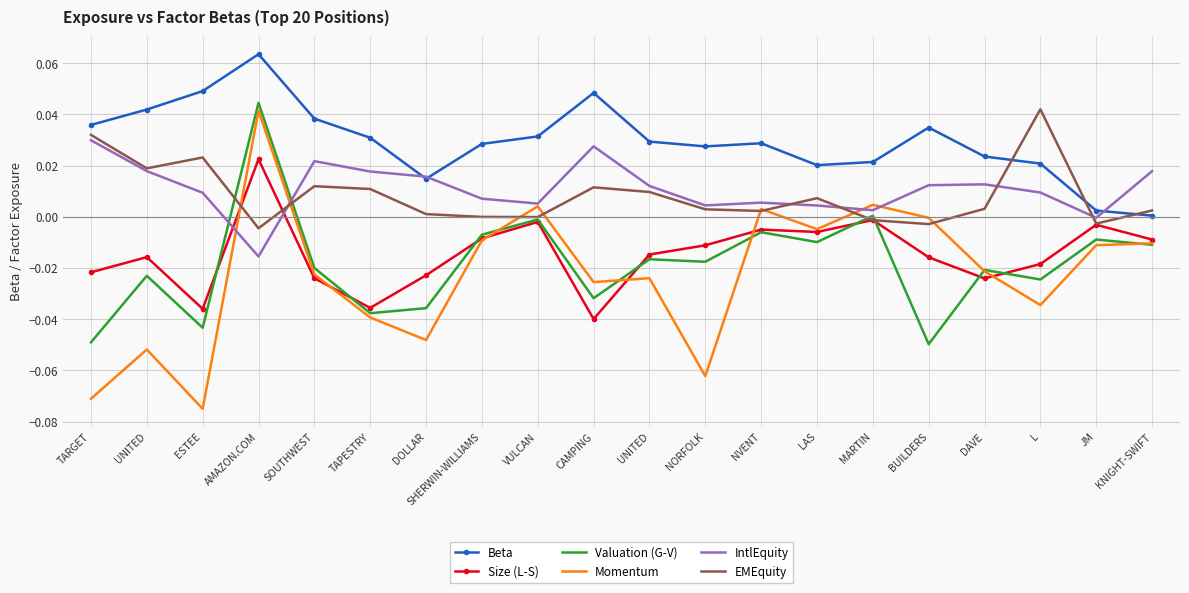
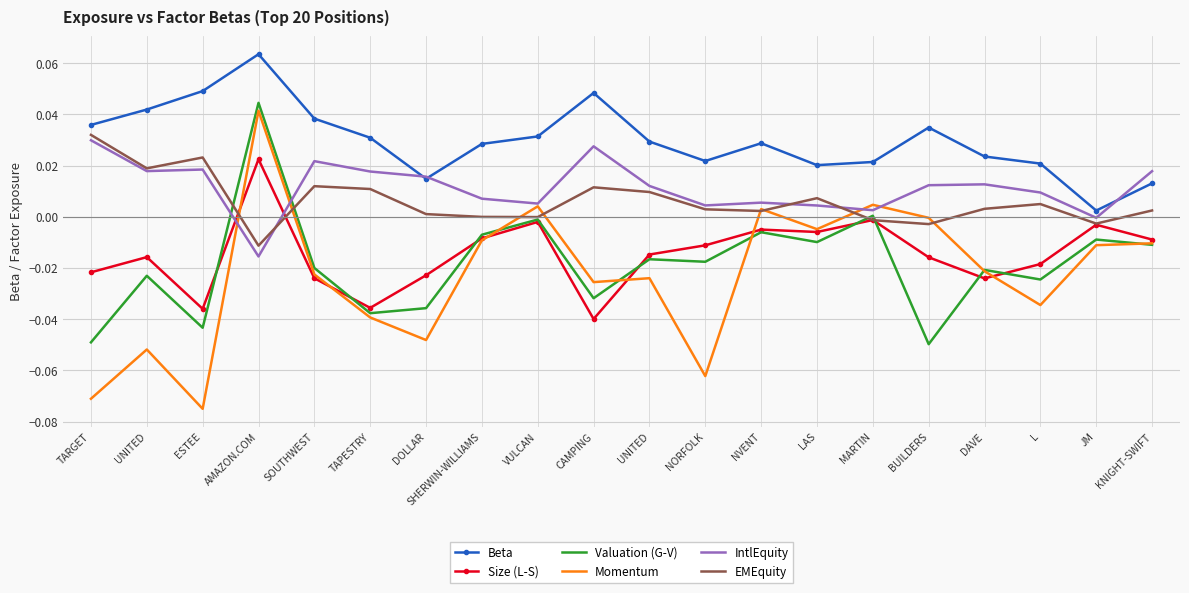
  {
    "Beta": {
      "TARGET": 0.036,
      "ESTEE": 0.049,
      "AMAZON.COM": 0.063,
      "SOUTHWEST": 0.038,
      "TAPESTRY": 0.031,
      "SHERWIN-WILLIAMS": 0.028,
      "VULCAN": 0.031,
      "CAMPING": 0.048,
-     "NORFOLK": 0.027,
+     "NORFOLK": 0.022,
      "NVENT": 0.029,
      "LAS": 0.020,
      "MARTIN": 0.021,
      "BUILDERS": 0.035,
      "DAVE": 0.024,
      "L": 0.021,
      "JM": 0.002,
-     "KNIGHT-SWIFT": 0.000
+     "KNIGHT-SWIFT": 0.013
    },
    "Size (L-S)": {
      "TARGET": -0.022,
      "ESTEE": -0.036,
      "AMAZON.COM": 0.022,
      "SOUTHWEST": -0.024,
      "TAPESTRY": -0.036,
      "DOLLAR": -0.023,
      "CAMPING": -0.040,
      "NORFOLK": -0.011,
      "NVENT": -0.005,
      "LAS": -0.006,
      "BUILDERS": -0.016,
      "DAVE": -0.024,
      "L": -0.018,
      "KNIGHT-SWIFT": -0.009
    },
    "Valuation (G-V)": {
      "TARGET": -0.049,
      "ESTEE": -0.043,
      "AMAZON.COM": 0.044,
      "SOUTHWEST": -0.020,
      "TAPESTRY": -0.038,
      "DOLLAR": -0.036,
      "SHERWIN-WILLIAMS": -0.007,
      "CAMPING": -0.032,
      "NORFOLK": -0.018,
      "NVENT": -0.006,
      "LAS": -0.010,
      "MARTIN": 0.000,
      "BUILDERS": -0.050,
      "L": -0.024,
      "JM": -0.009
    },
    "Momentum": {
      "TARGET": -0.071,
      "ESTEE": -0.075,
      "AMAZON.COM": 0.041,
      "SOUTHWEST": -0.023,
      "TAPESTRY": -0.039,
      "DOLLAR": -0.048,
      "VULCAN": 0.004,
      "CAMPING": -0.026,
      "NORFOLK": -0.062,
      "LAS": -0.005,
      "MARTIN": 0.005,
      "BUILDERS": 0.000,
      "L": -0.034,
      "JM": -0.011
    },
    "IntlEquity": {
      "TARGET": 0.030,
-     "ESTEE": 0.009,
+     "ESTEE": 0.018,
      "AMAZON.COM": -0.015,
      "SOUTHWEST": 0.022,
      "TAPESTRY": 0.018,
      "SHERWIN-WILLIAMS": 0.007,
      "VULCAN": 0.005,
      "CAMPING": 0.028,
      "NORFOLK": 0.004,
      "NVENT": 0.006,
      "LAS": 0.004,
      "MARTIN": 0.003,
      "BUILDERS": 0.012,
      "DAVE": 0.013,
      "L": 0.009,
      "JM": 0.000,
      "KNIGHT-SWIFT": 0.018
    },
    "EMEquity": {
      "TARGET": 0.032,
      "ESTEE": 0.023,
-     "AMAZON.COM": -0.004,
+     "AMAZON.COM": -0.011,
      "SOUTHWEST": 0.012,
      "TAPESTRY": 0.011,
      "DOLLAR": 0.001,
      "SHERWIN-WILLIAMS": 0.000,
      "CAMPING": 0.011,
      "NORFOLK": 0.003,
      "LAS": 0.007,
      "BUILDERS": -0.003,
      "DAVE": 0.003,
-     "L": 0.042,
+     "L": 0.005,
      "KNIGHT-SWIFT": 0.002
    }
  }
